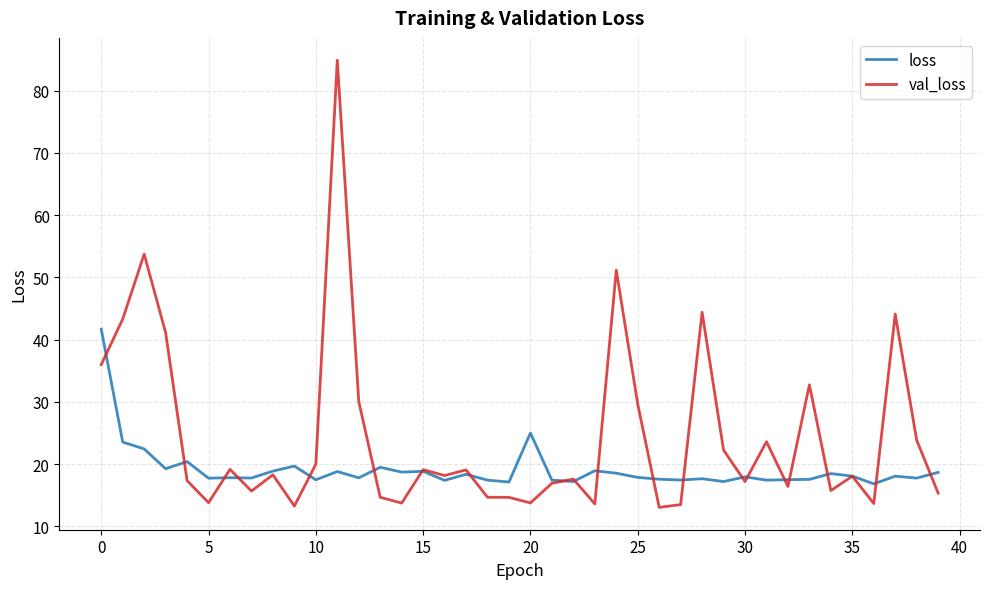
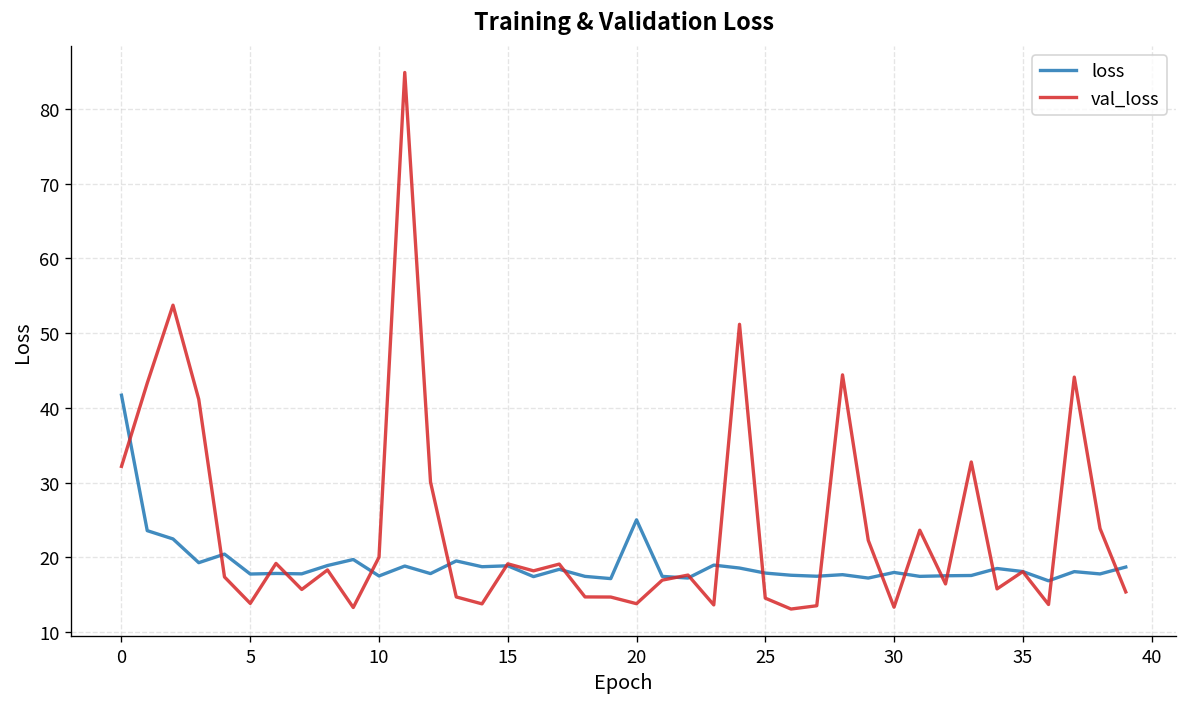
  {
    "loss": {
      "0": 42,
      "5": 18,
      "10": 17,
      "20": 25,
      "25": 18,
      "30": 18
    },
    "val_loss": {
-     "0": 36,
+     "0": 32,
      "5": 14,
      "10": 20,
      "20": 14,
-     "25": 30,
-     "30": 17
+     "25": 15,
+     "30": 13
    }
  }
